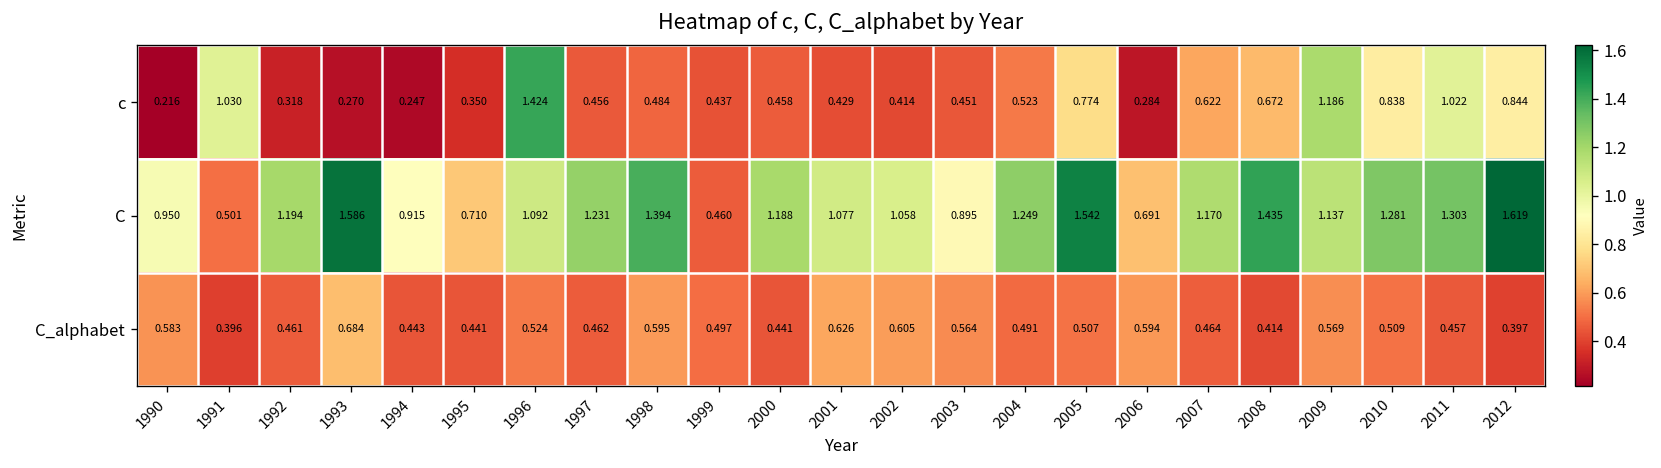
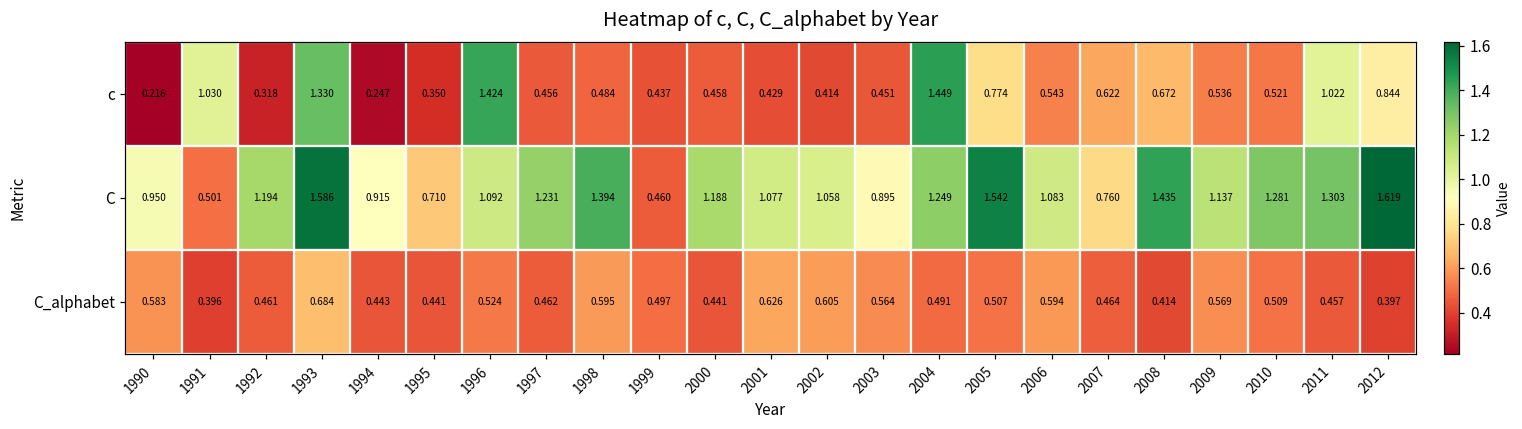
  {
    "c": {
      "1990": 0.216,
      "1991": 1.030,
      "1992": 0.318,
-     "1993": 0.270,
+     "1993": 1.330,
      "1994": 0.247,
      "1995": 0.350,
      "1996": 1.424,
      "1997": 0.456,
      "1998": 0.484,
      "1999": 0.437,
      "2000": 0.458,
      "2001": 0.429,
      "2002": 0.414,
      "2003": 0.451,
-     "2004": 0.523,
+     "2004": 1.449,
      "2005": 0.774,
-     "2006": 0.284,
+     "2006": 0.543,
      "2007": 0.622,
      "2008": 0.672,
-     "2009": 1.186,
-     "2010": 0.838,
+     "2009": 0.536,
+     "2010": 0.521,
      "2011": 1.022,
      "2012": 0.844
    },
    "C": {
      "1990": 0.950,
      "1991": 0.501,
      "1992": 1.194,
      "1993": 1.586,
      "1994": 0.915,
      "1995": 0.710,
      "1996": 1.092,
      "1997": 1.231,
      "1998": 1.394,
      "1999": 0.460,
      "2000": 1.188,
      "2001": 1.077,
      "2002": 1.058,
      "2003": 0.895,
      "2004": 1.249,
      "2005": 1.542,
-     "2006": 0.691,
-     "2007": 1.170,
+     "2006": 1.083,
+     "2007": 0.760,
      "2008": 1.435,
      "2009": 1.137,
      "2010": 1.281,
      "2011": 1.303,
      "2012": 1.619
    },
    "C_alphabet": {
      "1990": 0.583,
      "1991": 0.396,
      "1992": 0.461,
      "1993": 0.684,
      "1994": 0.443,
      "1995": 0.441,
      "1996": 0.524,
      "1997": 0.462,
      "1998": 0.595,
      "1999": 0.497,
      "2000": 0.441,
      "2001": 0.626,
      "2002": 0.605,
      "2003": 0.564,
      "2004": 0.491,
      "2005": 0.507,
      "2006": 0.594,
      "2007": 0.464,
      "2008": 0.414,
      "2009": 0.569,
      "2010": 0.509,
      "2011": 0.457,
      "2012": 0.397
    }
  }
